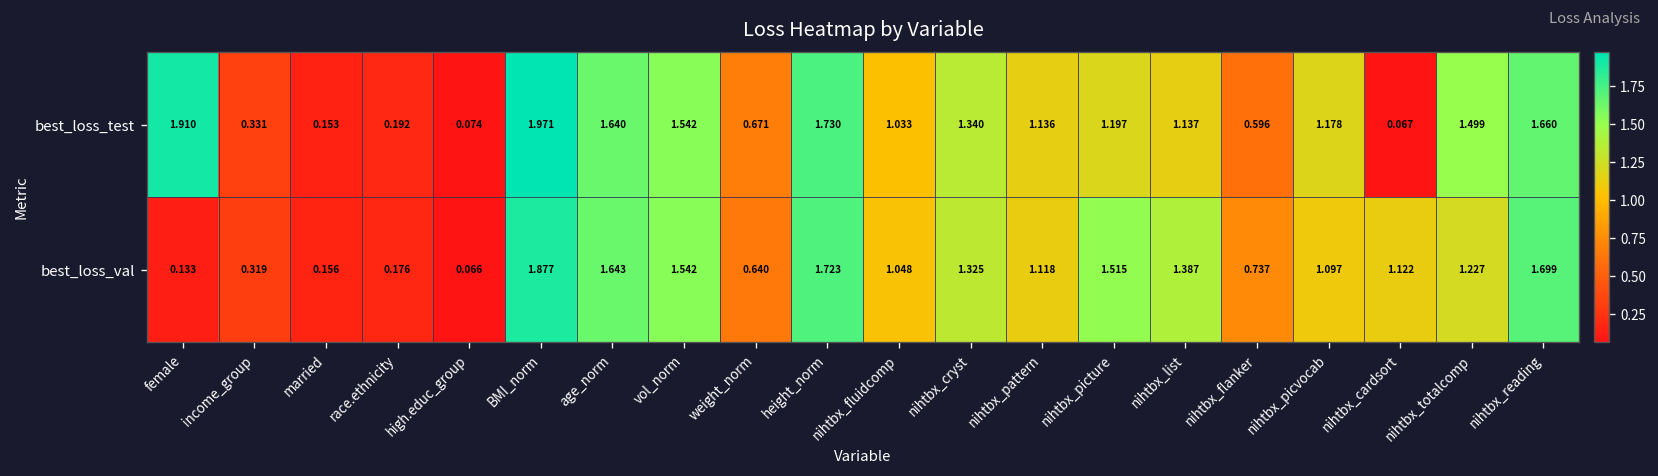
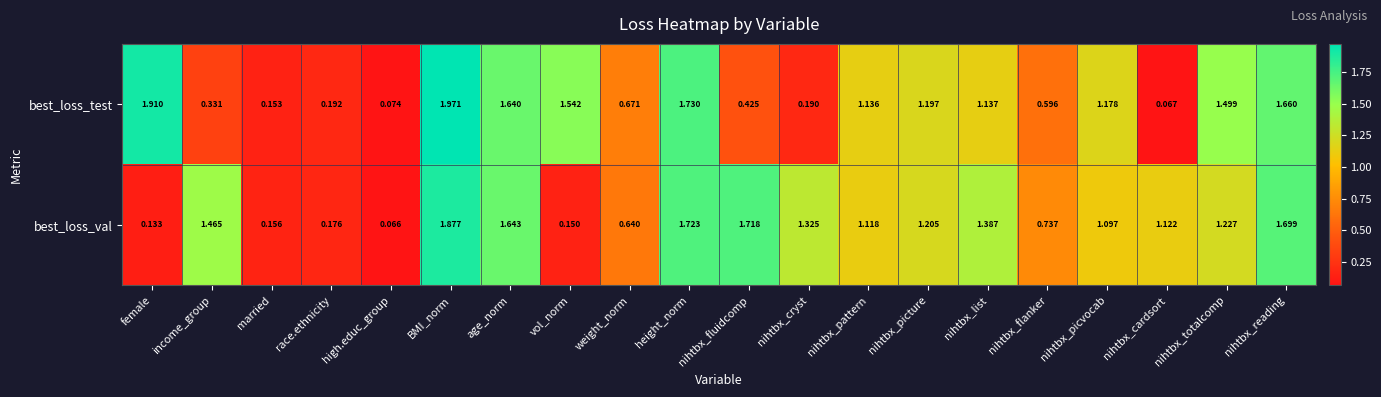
  {
    "best_loss_test": {
      "female": 1.910,
      "income_group": 0.331,
      "married": 0.153,
      "race.ethnicity": 0.192,
      "high.educ_group": 0.074,
      "BMI_norm": 1.971,
      "age_norm": 1.640,
      "vol_norm": 1.542,
      "weight_norm": 0.671,
      "height_norm": 1.730,
-     "nihtbx_fluidcomp": 1.033,
-     "nihtbx_cryst": 1.340,
+     "nihtbx_fluidcomp": 0.425,
+     "nihtbx_cryst": 0.190,
      "nihtbx_pattern": 1.136,
      "nihtbx_picture": 1.197,
      "nihtbx_list": 1.137,
      "nihtbx_flanker": 0.596,
      "nihtbx_picvocab": 1.178,
      "nihtbx_cardsort": 0.067,
      "nihtbx_totalcomp": 1.499,
      "nihtbx_reading": 1.660
    },
    "best_loss_val": {
      "female": 0.133,
-     "income_group": 0.319,
+     "income_group": 1.465,
      "married": 0.156,
      "race.ethnicity": 0.176,
      "high.educ_group": 0.066,
      "BMI_norm": 1.877,
      "age_norm": 1.643,
-     "vol_norm": 1.542,
+     "vol_norm": 0.150,
      "weight_norm": 0.640,
      "height_norm": 1.723,
-     "nihtbx_fluidcomp": 1.048,
+     "nihtbx_fluidcomp": 1.718,
      "nihtbx_cryst": 1.325,
      "nihtbx_pattern": 1.118,
-     "nihtbx_picture": 1.515,
+     "nihtbx_picture": 1.205,
      "nihtbx_list": 1.387,
      "nihtbx_flanker": 0.737,
      "nihtbx_picvocab": 1.097,
      "nihtbx_cardsort": 1.122,
      "nihtbx_totalcomp": 1.227,
      "nihtbx_reading": 1.699
    }
  }
